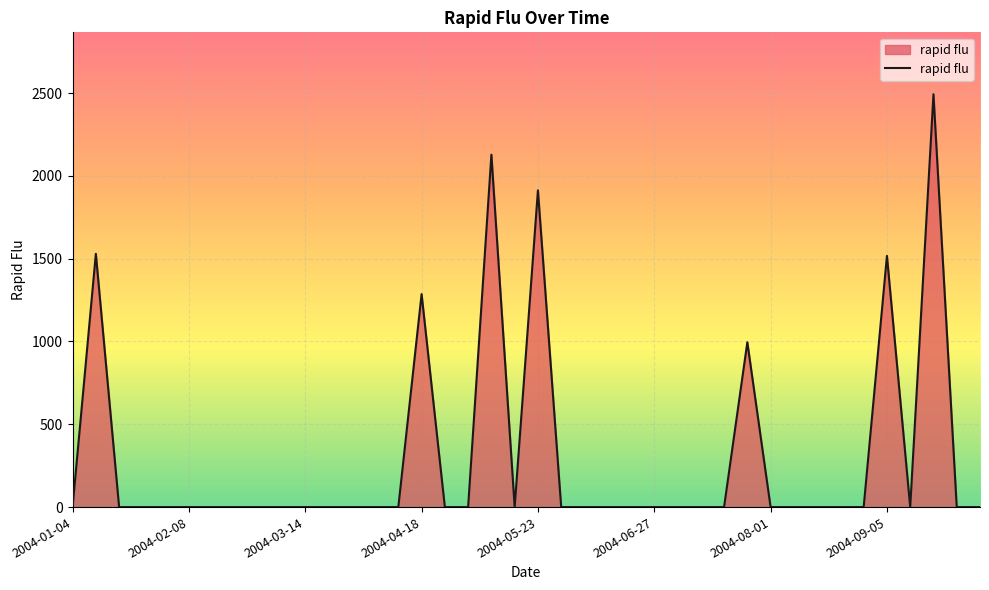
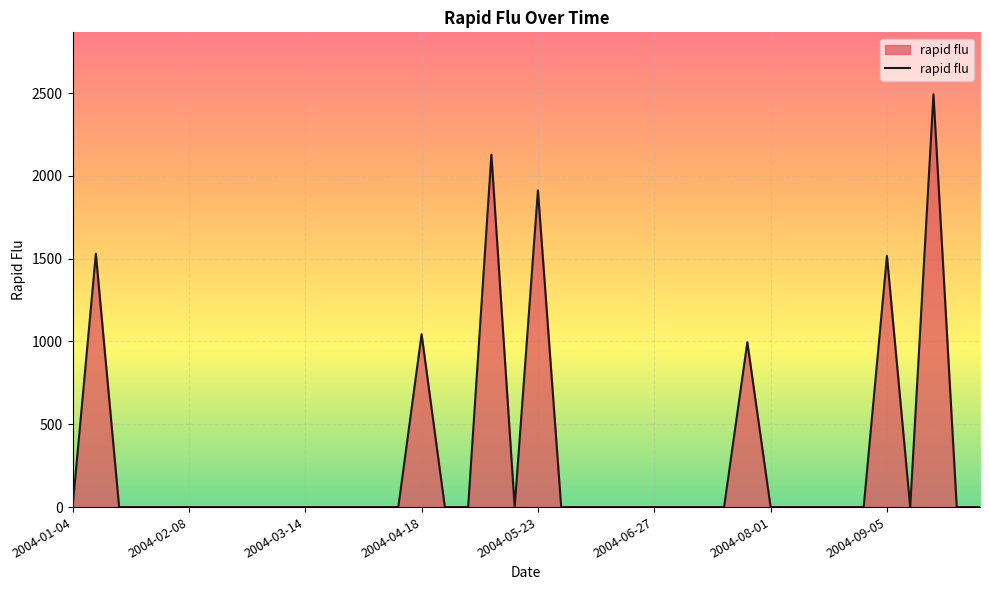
  {
    "2004-01-04": 0,
    "2004-02-08": 0,
    "2004-03-14": 0,
-   "2004-04-18": 1290,
+   "2004-04-18": 1040,
    "2004-05-23": 1910,
    "2004-06-27": 0,
    "2004-08-01": 0,
    "2004-09-05": 1520
  }
